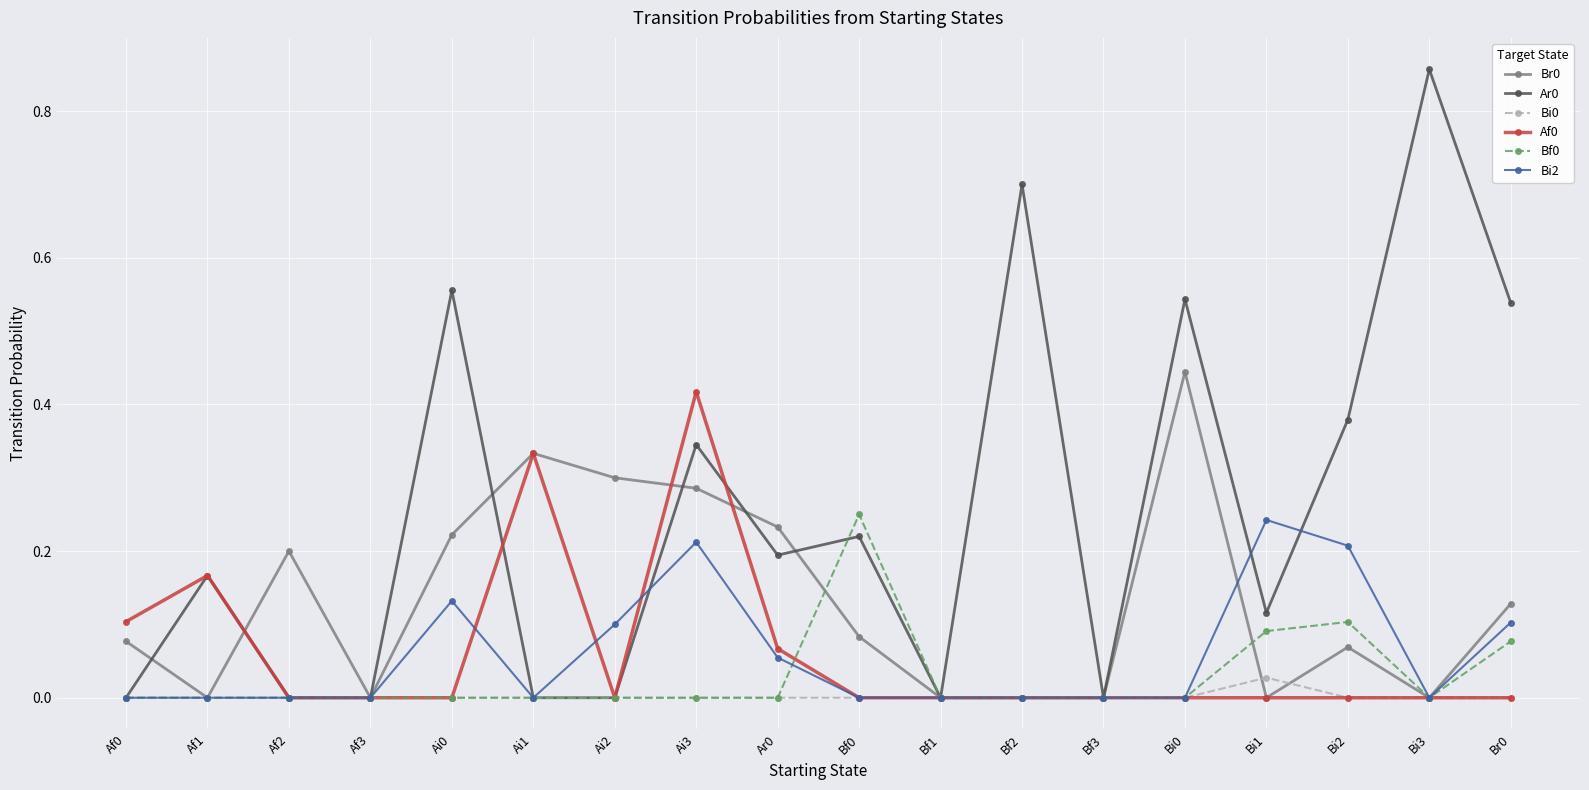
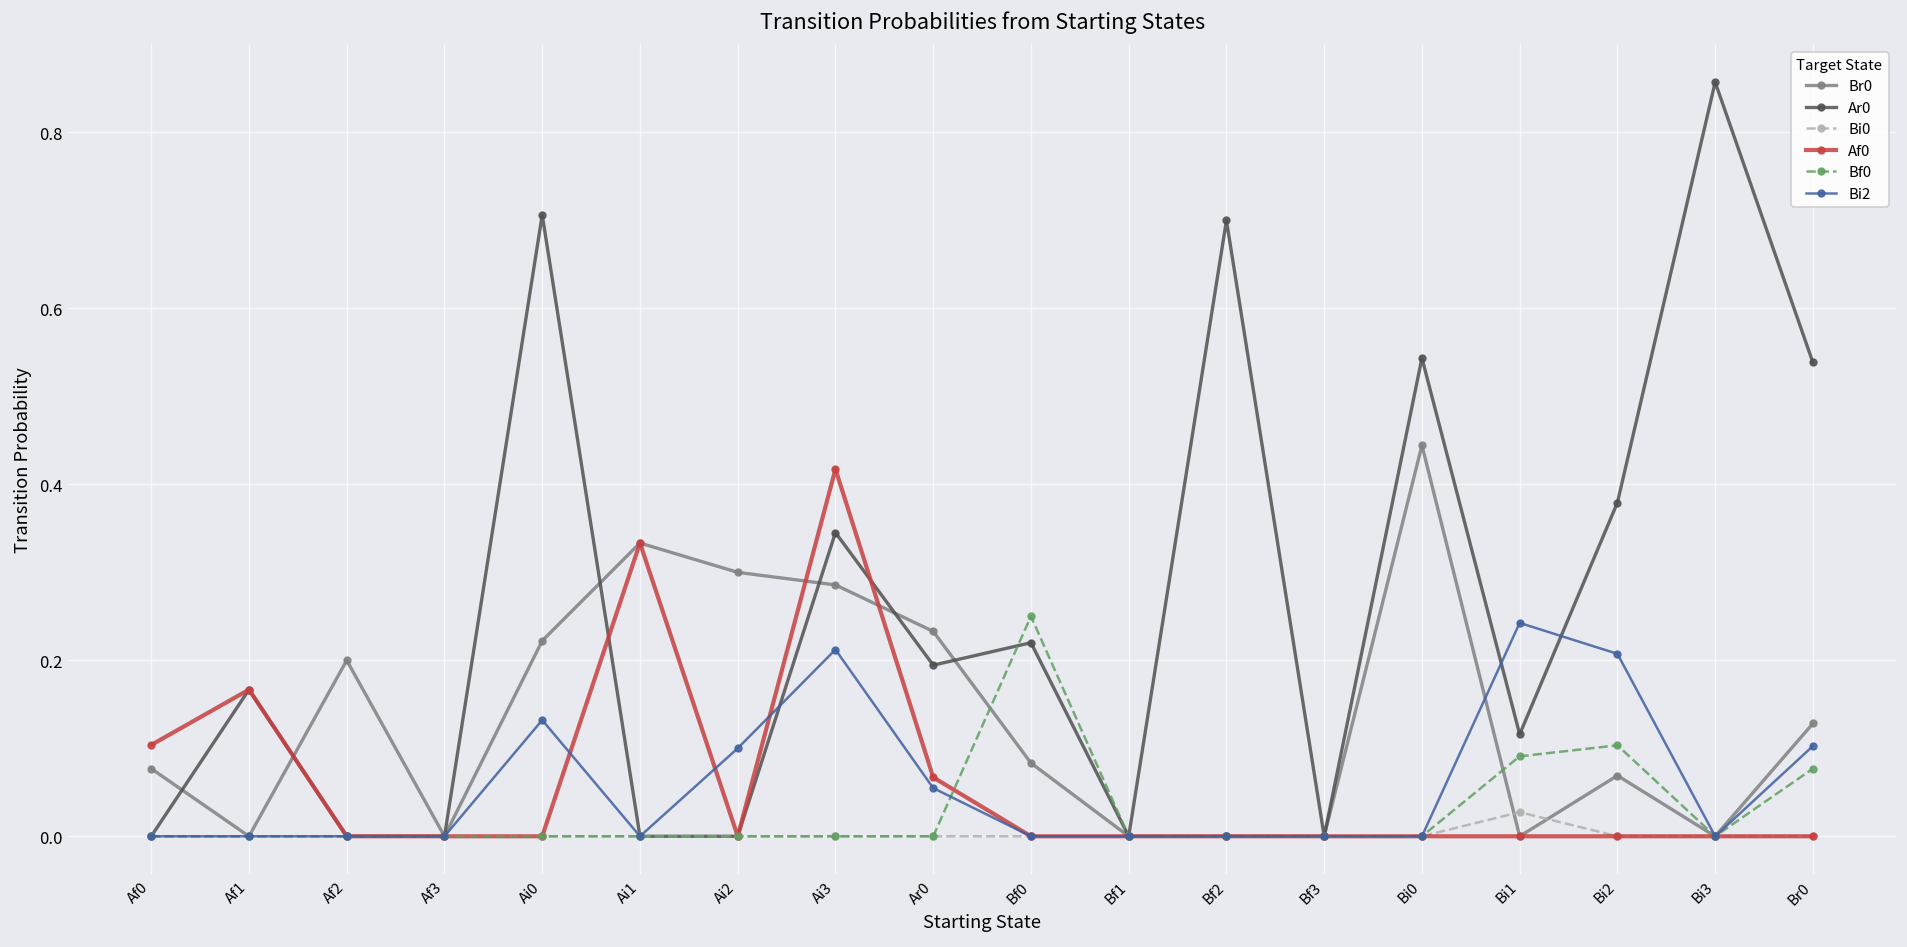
  {
    "Ar0": {
-     "Ai0": 0.56,
+     "Ai0": 0.71,
      "Ai3": 0.35,
      "Ar0": 0.19,
      "Bf0": 0.22,
      "Bf2": 0.70,
      "Bi0": 0.54,
      "Bi1": 0.12,
      "Bi2": 0.38,
      "Bi3": 0.86,
      "Br0": 0.54
    },
    "Bi0": {
      "Bi1": 0.03
    },
    "Af0": {
      "Af0": 0.10,
      "Ai3": 0.42,
      "Ar0": 0.07
    },
    "Bi2": {
      "Ai0": 0.13,
      "Ai2": 0.10,
      "Ai3": 0.21,
      "Ar0": 0.05,
      "Bi1": 0.24,
      "Bi2": 0.21,
      "Br0": 0.10
    }
  }
